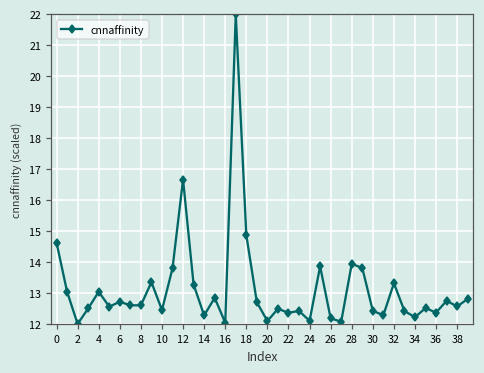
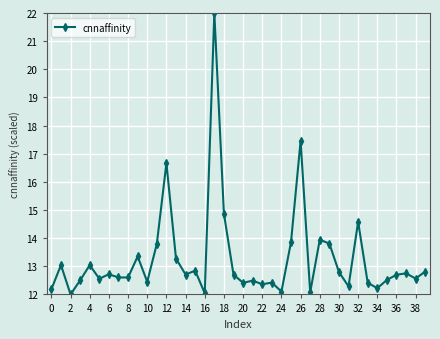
  {
-   "0": 14.6,
+   "0": 12.2,
    "2": 12.0,
    "4": 13.0,
    "6": 12.7,
    "8": 12.6,
    "10": 12.4,
    "12": 16.7,
-   "14": 12.3,
+   "14": 12.7,
    "16": 12.0,
    "18": 14.9,
-   "20": 12.1,
+   "20": 12.4,
    "22": 12.4,
    "24": 12.1,
-   "26": 12.2,
+   "26": 17.5,
    "28": 13.9,
-   "30": 12.4,
-   "32": 13.3,
+   "30": 12.8,
+   "32": 14.6,
    "34": 12.2,
-   "36": 12.4,
+   "36": 12.7,
    "38": 12.6
  }
